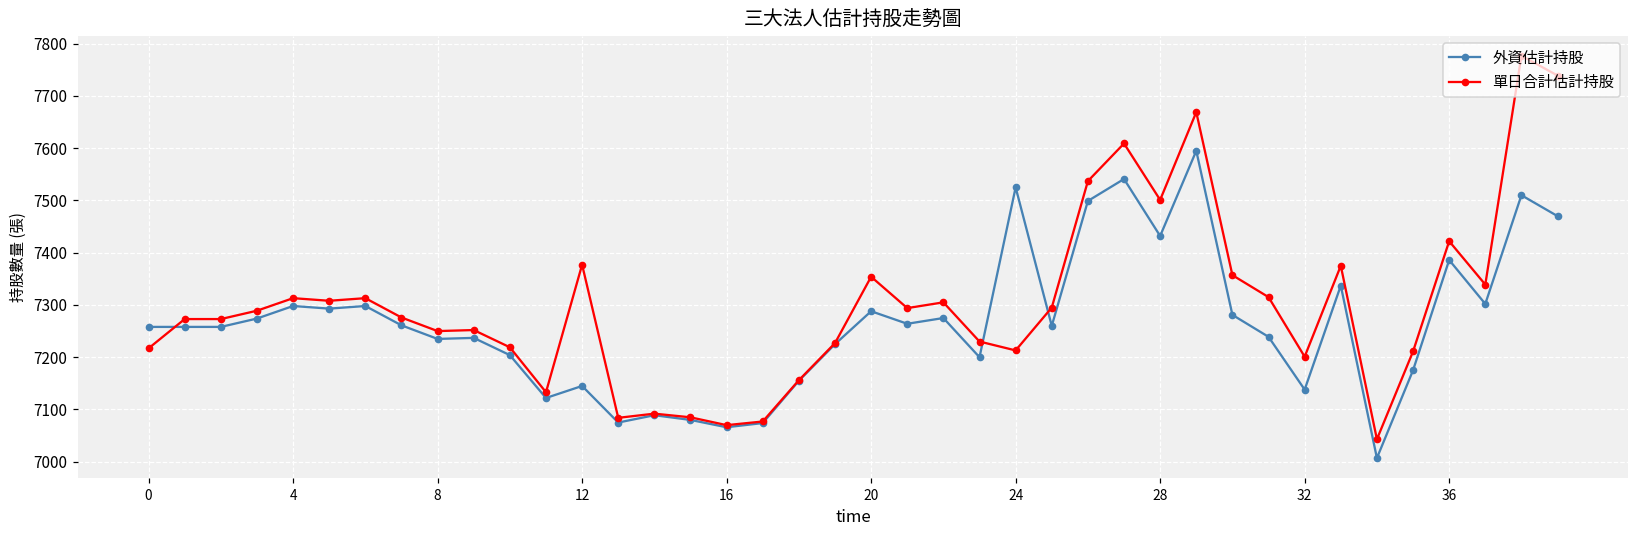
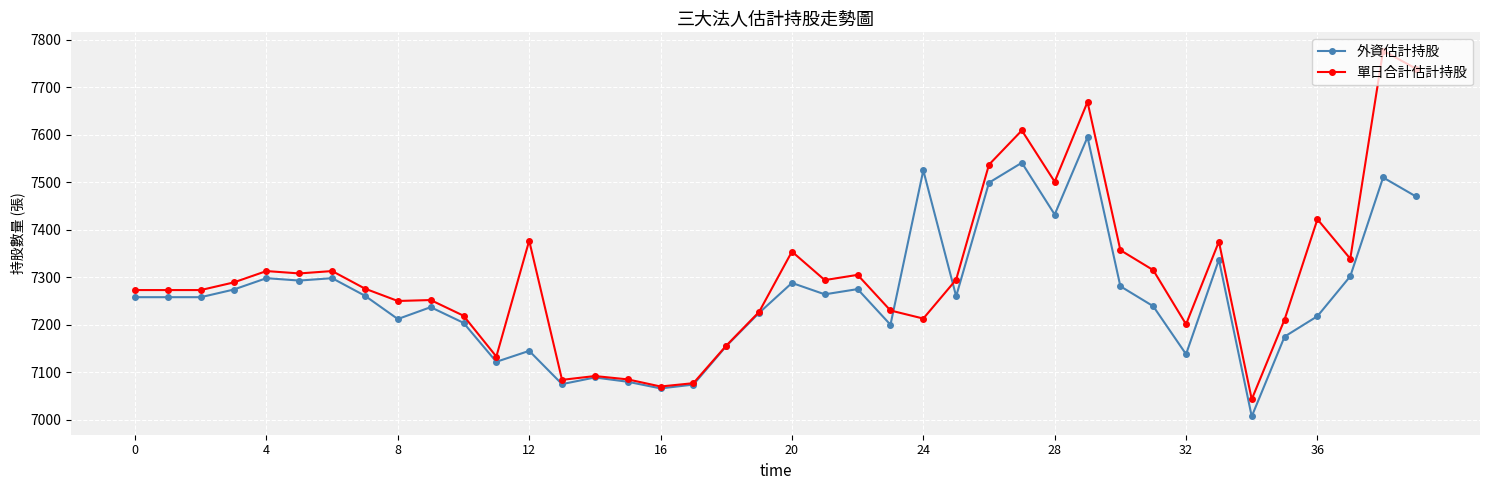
  {
    "外資估計持股": {
      "0": 7260,
      "4": 7300,
-     "8": 7240,
+     "8": 7210,
      "12": 7150,
      "20": 7290,
      "24": 7530,
      "28": 7430,
      "32": 7140,
-     "36": 7390
+     "36": 7220
    },
    "單日合計估計持股": {
-     "0": 7220,
+     "0": 7270,
      "4": 7310,
      "8": 7250,
      "12": 7380,
      "20": 7350,
      "24": 7210,
      "28": 7500,
      "32": 7200,
      "36": 7420
    }
  }
